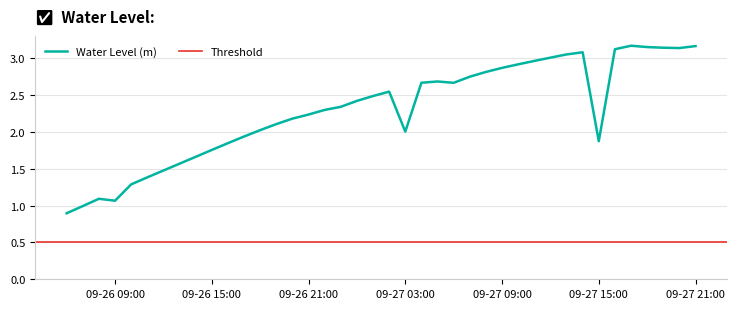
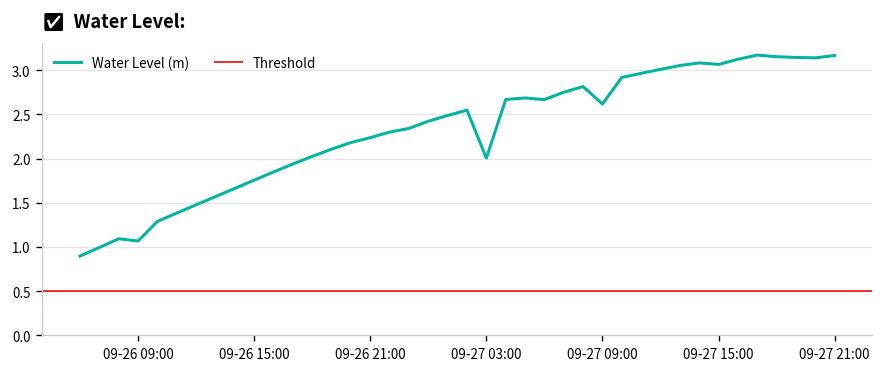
  {
    "09-26 09:00": 1.1,
    "09-26 15:00": 1.8,
    "09-26 21:00": 2.2,
    "09-27 03:00": 2.0,
-   "09-27 09:00": 2.9,
-   "09-27 15:00": 1.9,
+   "09-27 09:00": 2.6,
+   "09-27 15:00": 3.1,
    "09-27 21:00": 3.2
  }
